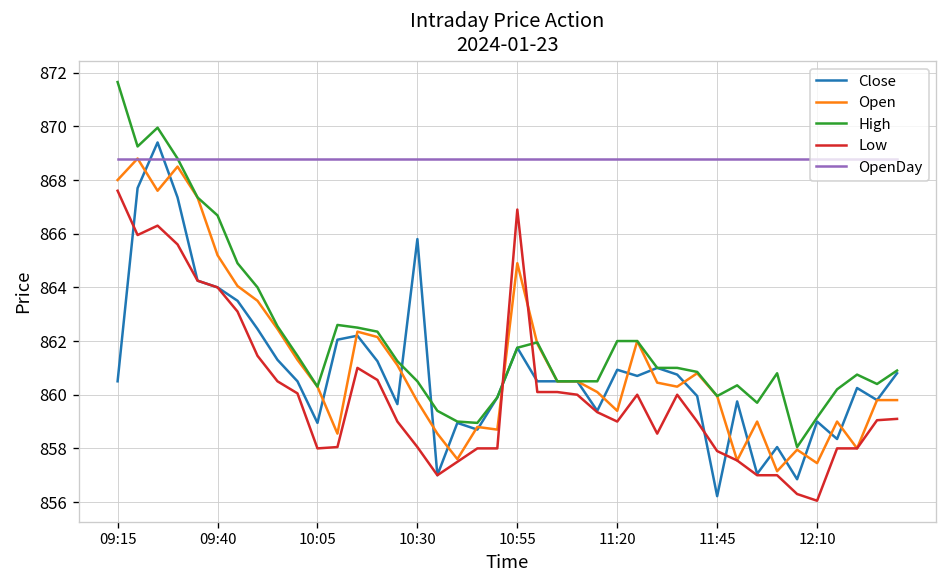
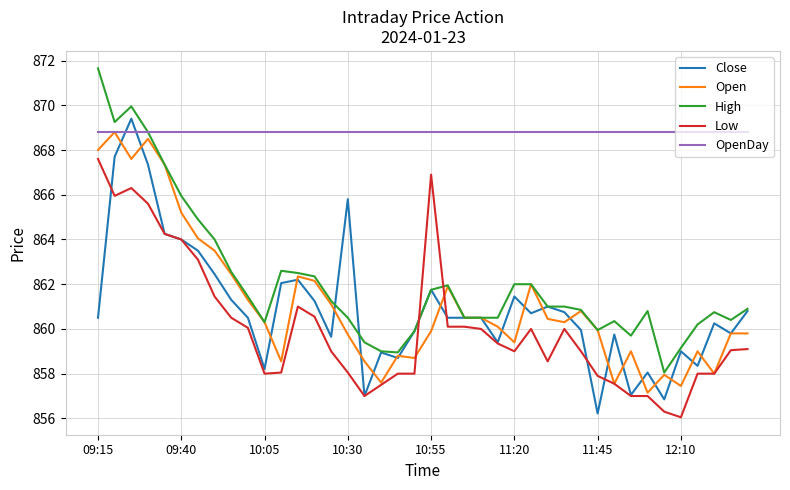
  {
    "Close": {
      "09:15": 860.5,
-     "10:05": 859.0,
+     "10:05": 858.2,
      "10:30": 865.8,
-     "11:20": 860.9,
+     "11:20": 861.5,
      "11:45": 856.2,
      "12:10": 859.0
    },
    "Open": {
      "09:15": 868.0,
      "09:40": 865.2,
      "10:30": 859.8,
-     "10:55": 864.9,
+     "10:55": 859.9,
      "11:20": 859.4,
      "12:10": 857.5
    },
    "High": {
      "09:15": 871.7,
-     "09:40": 866.7,
+     "09:40": 866.0,
      "10:30": 860.5,
      "11:20": 862.0,
      "12:10": 859.2
    },
    "Low": {
      "09:15": 867.6,
      "10:05": 858.0,
      "10:30": 858.1,
      "10:55": 866.9,
      "11:20": 859.0,
      "11:45": 857.9,
      "12:10": 856.1
    },
    "OpenDay": {
      "09:15": 868.8,
      "09:40": 868.8,
      "10:05": 868.8,
      "10:30": 868.8,
      "10:55": 868.8,
      "11:20": 868.8,
      "11:45": 868.8
    }
  }
